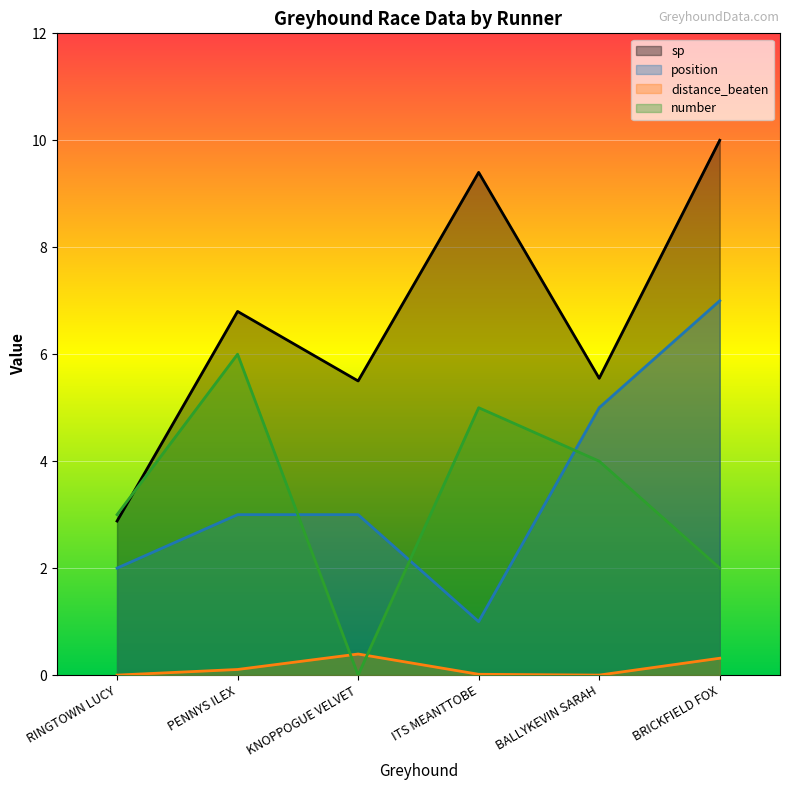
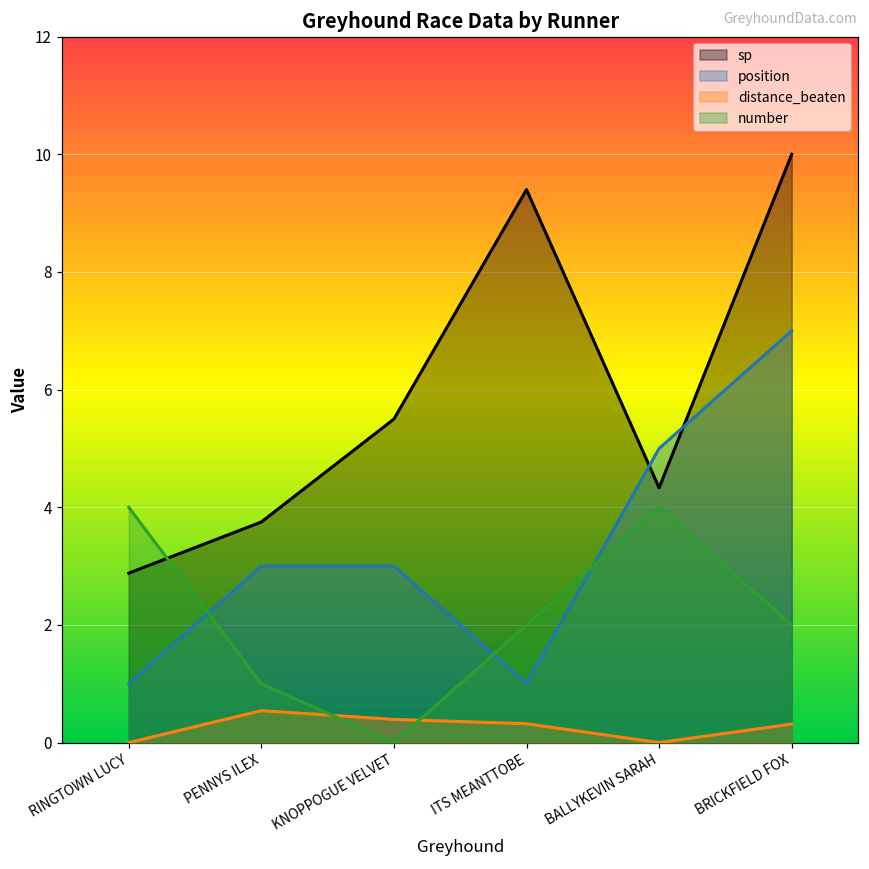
  {
    "sp": {
      "RINGTOWN LUCY": 2.9,
-     "PENNYS ILEX": 6.8,
+     "PENNYS ILEX": 3.8,
      "KNOPPOGUE VELVET": 5.5,
      "ITS MEANTTOBE": 9.4,
-     "BALLYKEVIN SARAH": 5.6,
+     "BALLYKEVIN SARAH": 4.3,
      "BRICKFIELD FOX": 10.0
    },
    "position": {
-     "RINGTOWN LUCY": 2,
+     "RINGTOWN LUCY": 1,
      "PENNYS ILEX": 3,
      "KNOPPOGUE VELVET": 3,
      "ITS MEANTTOBE": 1,
      "BALLYKEVIN SARAH": 5,
      "BRICKFIELD FOX": 7
    },
    "distance_beaten": {
      "RINGTOWN LUCY": 0.0,
-     "PENNYS ILEX": 0.1,
+     "PENNYS ILEX": 0.5,
      "KNOPPOGUE VELVET": 0.4,
-     "ITS MEANTTOBE": 0.0,
+     "ITS MEANTTOBE": 0.3,
      "BALLYKEVIN SARAH": 0.0,
      "BRICKFIELD FOX": 0.3
    },
    "number": {
-     "RINGTOWN LUCY": 3,
-     "PENNYS ILEX": 6,
+     "RINGTOWN LUCY": 4,
+     "PENNYS ILEX": 1,
      "KNOPPOGUE VELVET": 0,
-     "ITS MEANTTOBE": 5,
+     "ITS MEANTTOBE": 2,
      "BALLYKEVIN SARAH": 4,
      "BRICKFIELD FOX": 2
    }
  }
